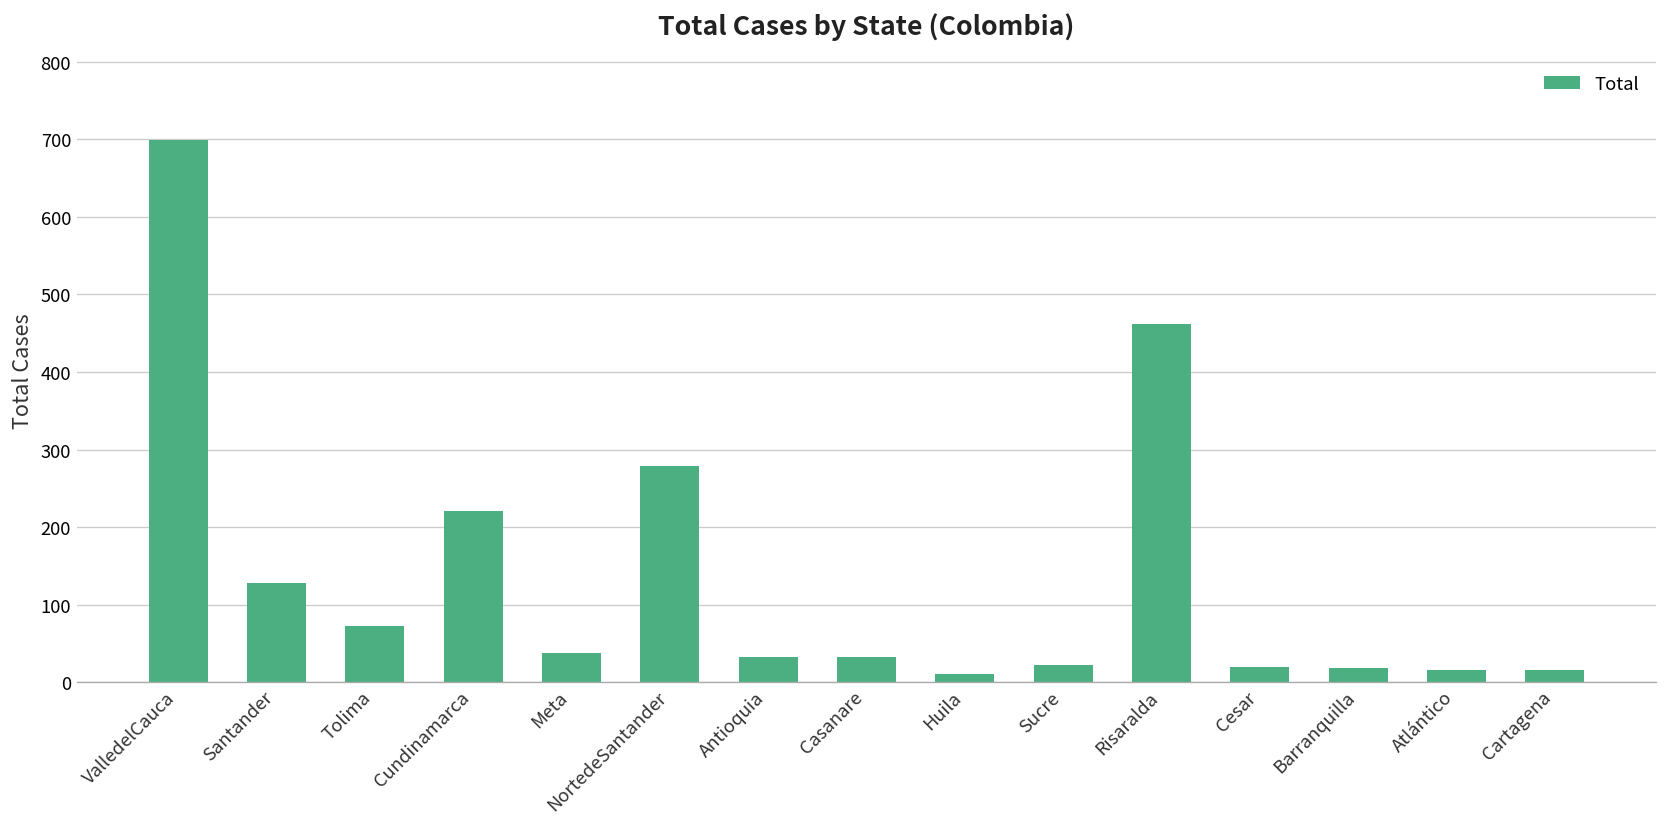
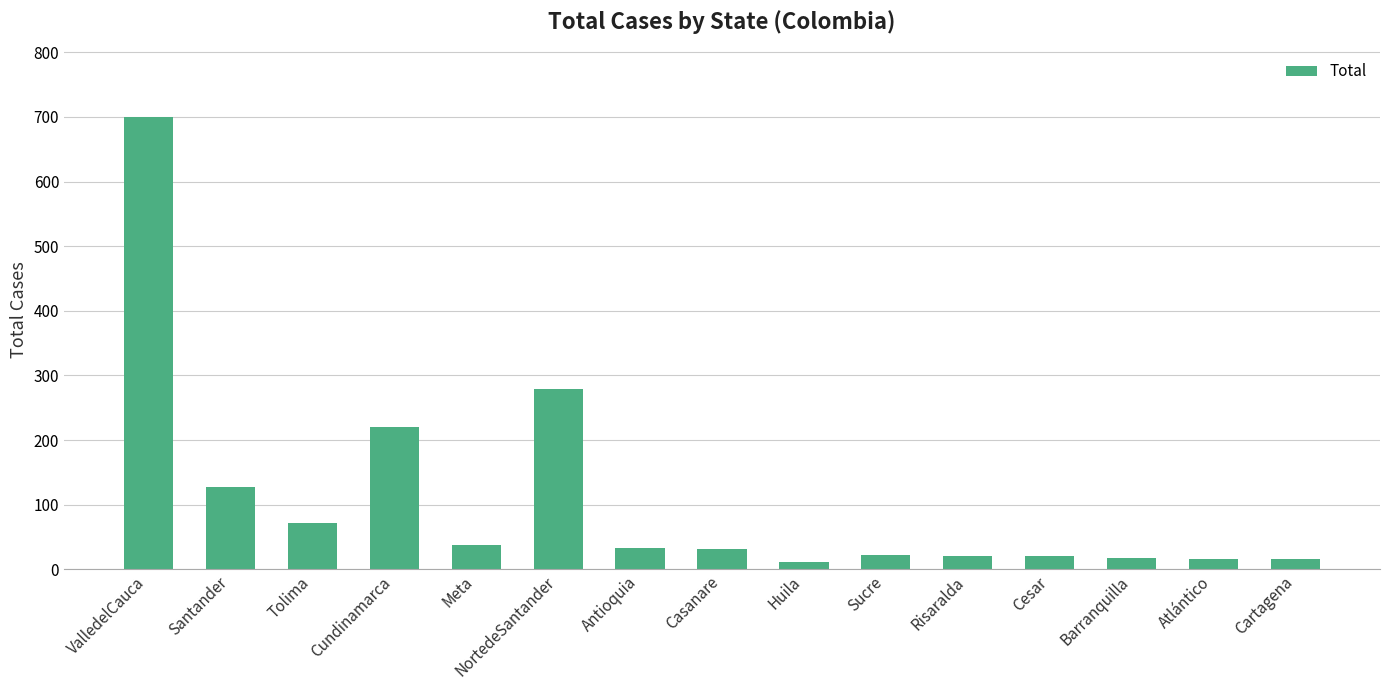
  {
    "ValledelCauca": 700,
    "Santander": 130,
    "Tolima": 70,
    "Cundinamarca": 220,
    "Meta": 40,
    "NortedeSantander": 280,
    "Antioquia": 30,
    "Casanare": 30,
    "Huila": 10,
    "Sucre": 20,
-   "Risaralda": 460,
+   "Risaralda": 20,
    "Cesar": 20,
    "Barranquilla": 20,
    "Atlántico": 20,
    "Cartagena": 20
  }
